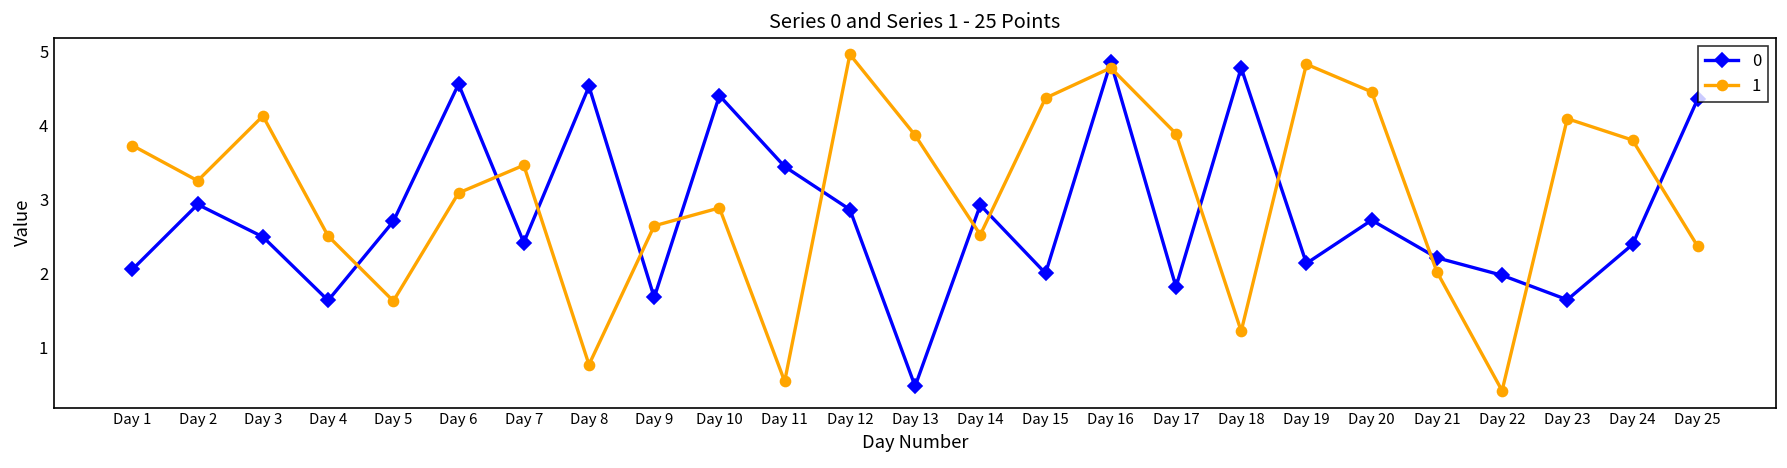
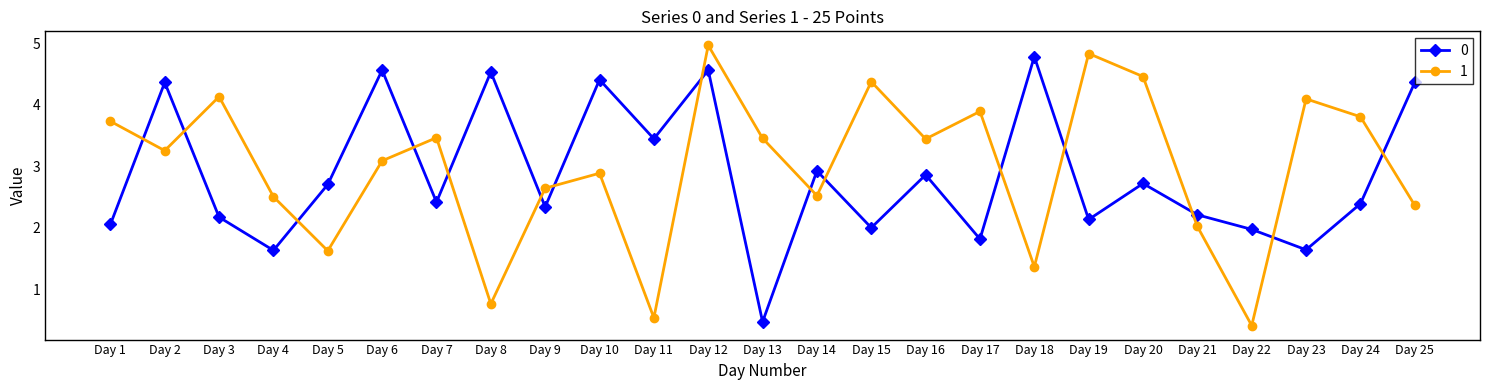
  {
    "0": {
      "Day 1": 2.1,
-     "Day 2": 2.9,
-     "Day 3": 2.5,
+     "Day 2": 4.4,
+     "Day 3": 2.2,
      "Day 4": 1.6,
      "Day 5": 2.7,
      "Day 6": 4.6,
      "Day 7": 2.4,
      "Day 8": 4.5,
-     "Day 9": 1.7,
+     "Day 9": 2.3,
      "Day 10": 4.4,
      "Day 11": 3.4,
-     "Day 12": 2.9,
+     "Day 12": 4.6,
      "Day 13": 0.5,
      "Day 14": 2.9,
      "Day 15": 2.0,
-     "Day 16": 4.9,
+     "Day 16": 2.9,
      "Day 17": 1.8,
      "Day 18": 4.8,
      "Day 19": 2.1,
      "Day 20": 2.7,
      "Day 21": 2.2,
      "Day 22": 2.0,
      "Day 23": 1.6,
      "Day 24": 2.4,
      "Day 25": 4.4
    },
    "1": {
      "Day 1": 3.7,
      "Day 2": 3.3,
      "Day 3": 4.1,
      "Day 4": 2.5,
      "Day 5": 1.6,
      "Day 6": 3.1,
      "Day 7": 3.5,
      "Day 8": 0.8,
      "Day 9": 2.6,
      "Day 10": 2.9,
      "Day 11": 0.5,
      "Day 12": 5.0,
-     "Day 13": 3.9,
+     "Day 13": 3.5,
      "Day 14": 2.5,
      "Day 15": 4.4,
-     "Day 16": 4.8,
+     "Day 16": 3.4,
      "Day 17": 3.9,
-     "Day 18": 1.2,
+     "Day 18": 1.4,
      "Day 19": 4.8,
      "Day 20": 4.5,
      "Day 21": 2.0,
      "Day 22": 0.4,
      "Day 23": 4.1,
      "Day 24": 3.8,
      "Day 25": 2.4
    }
  }
